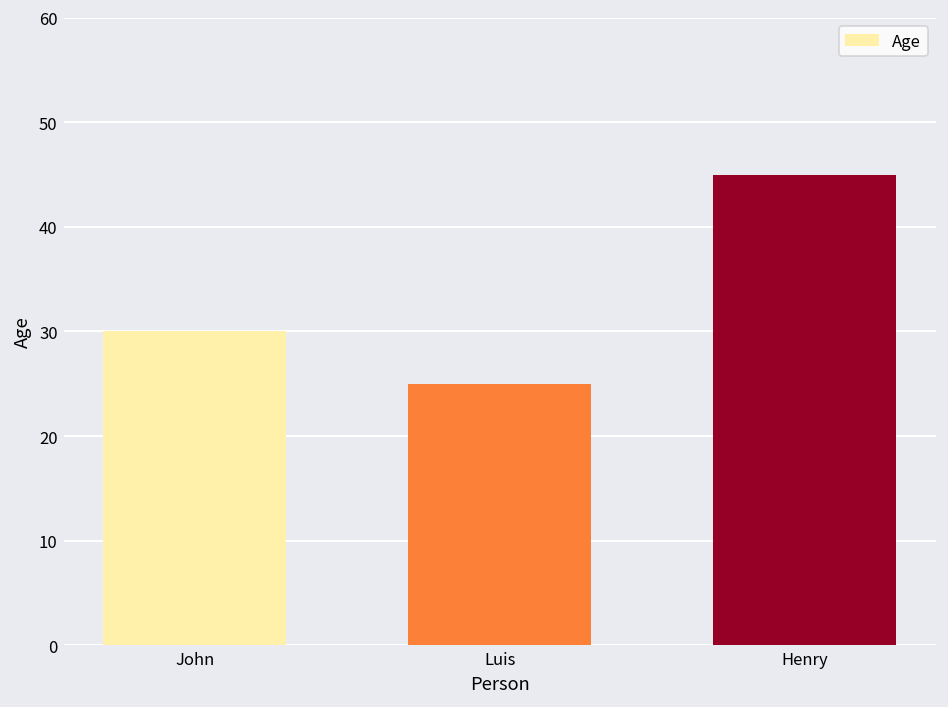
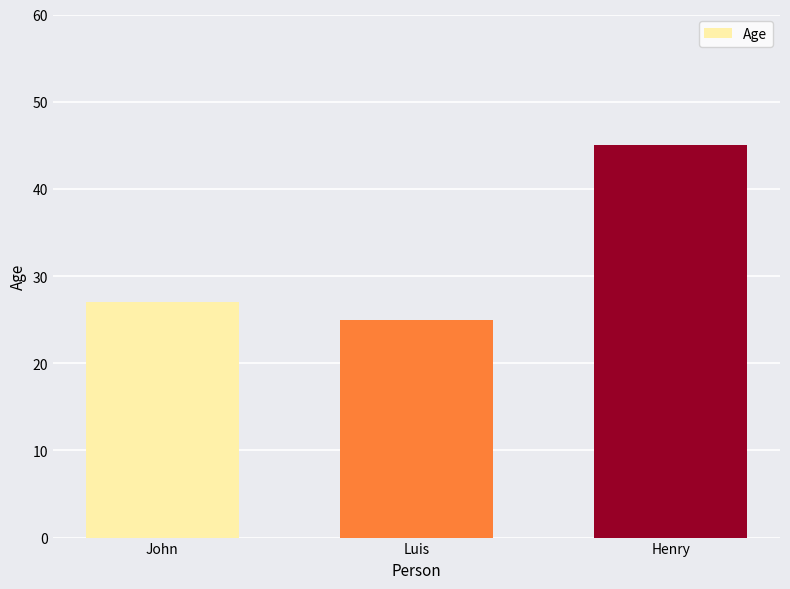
  {
-   "John": 30,
+   "John": 27,
    "Luis": 25,
    "Henry": 45
  }
